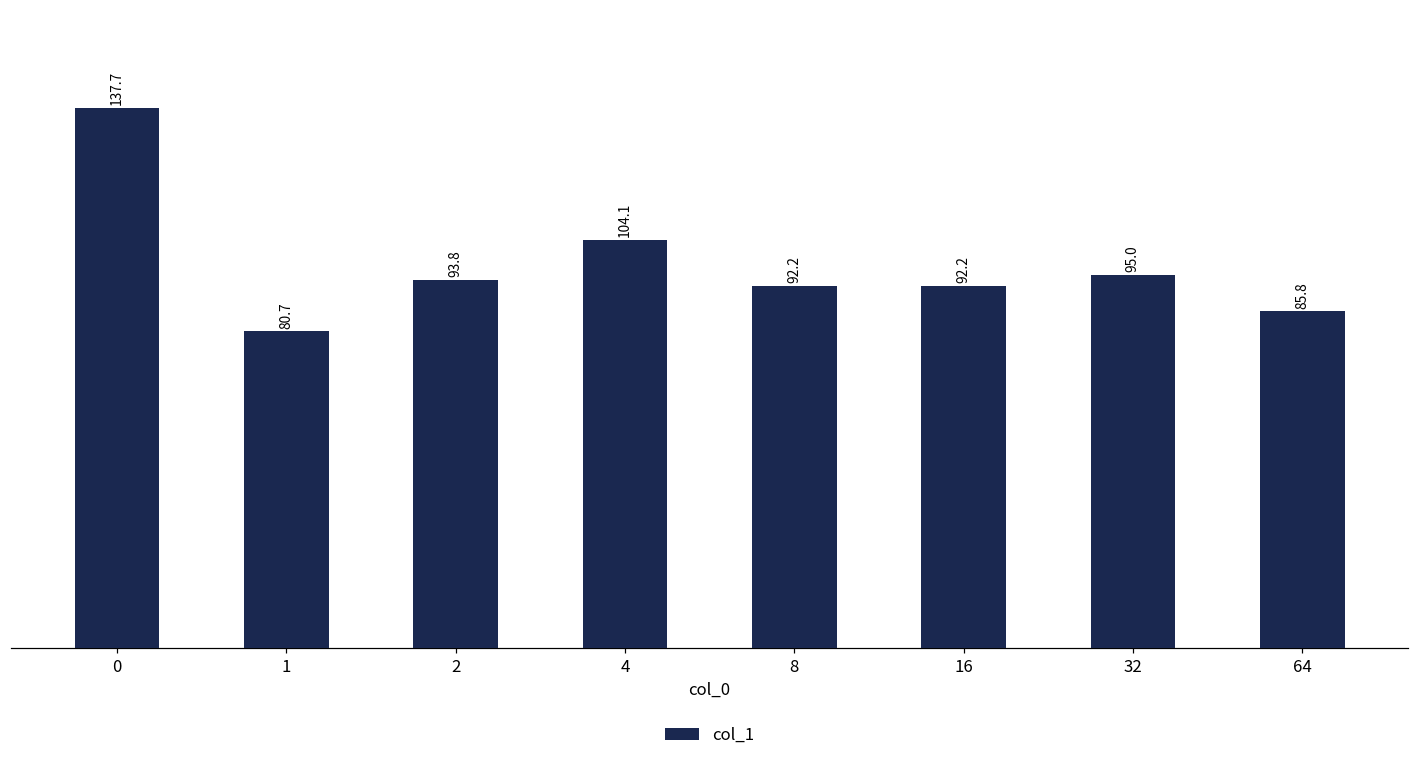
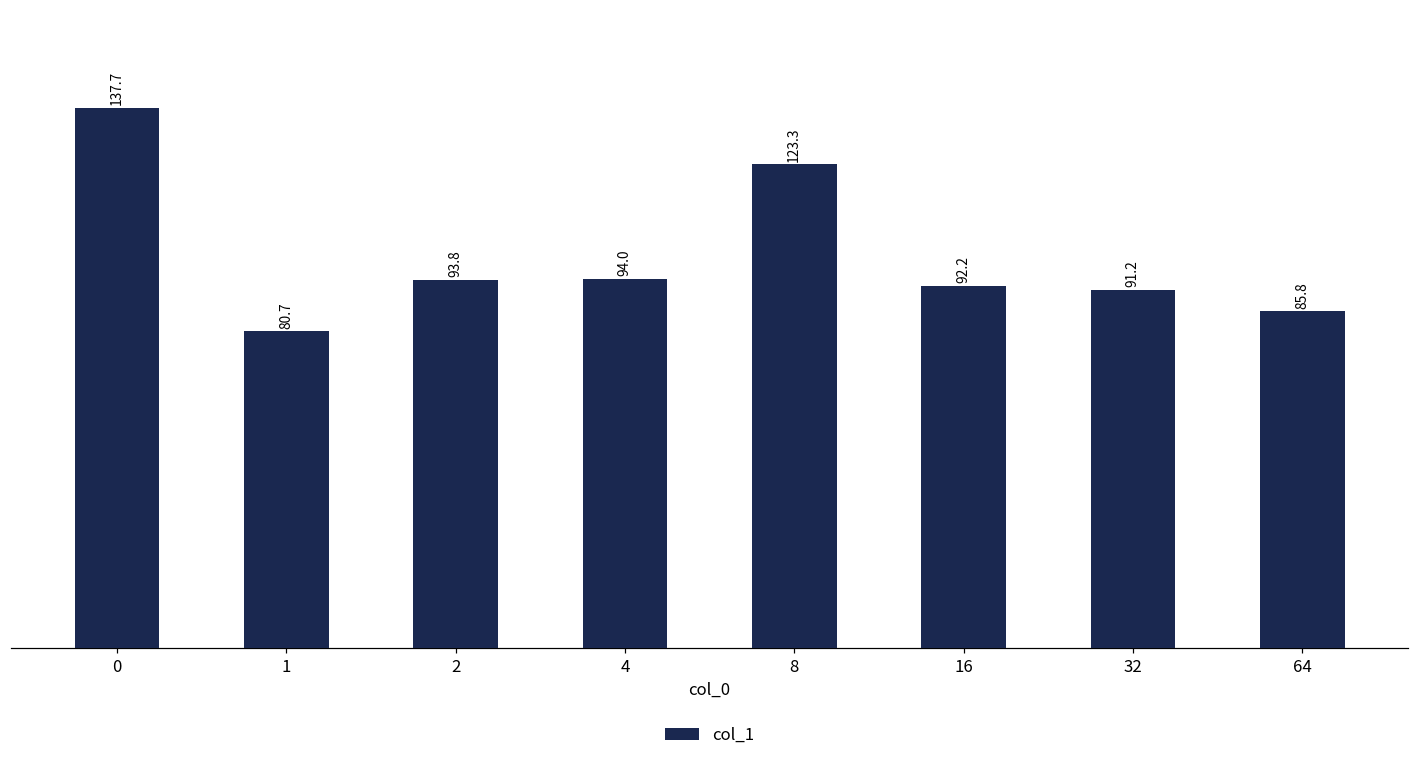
  {
    "0": 137.7,
    "1": 80.7,
    "2": 93.8,
-   "4": 104.1,
-   "8": 92.2,
+   "4": 94.0,
+   "8": 123.3,
    "16": 92.2,
-   "32": 95.0,
+   "32": 91.2,
    "64": 85.8
  }
